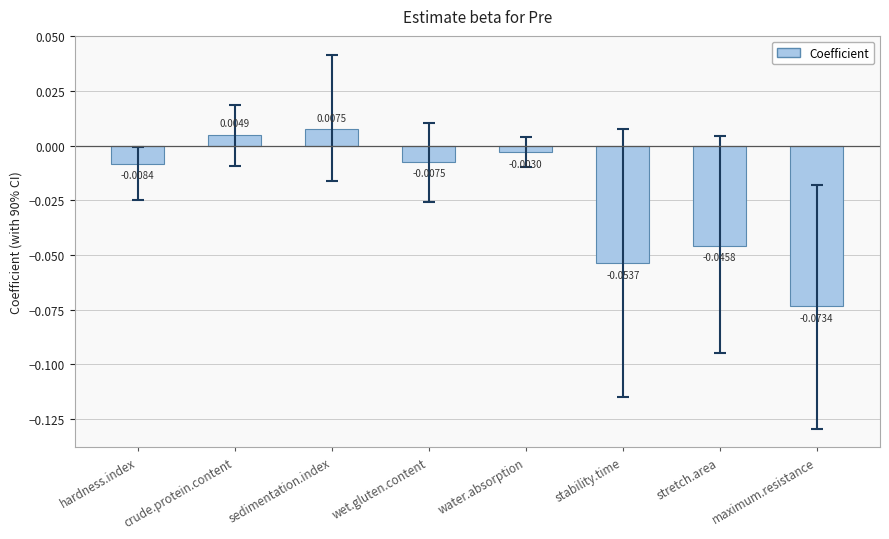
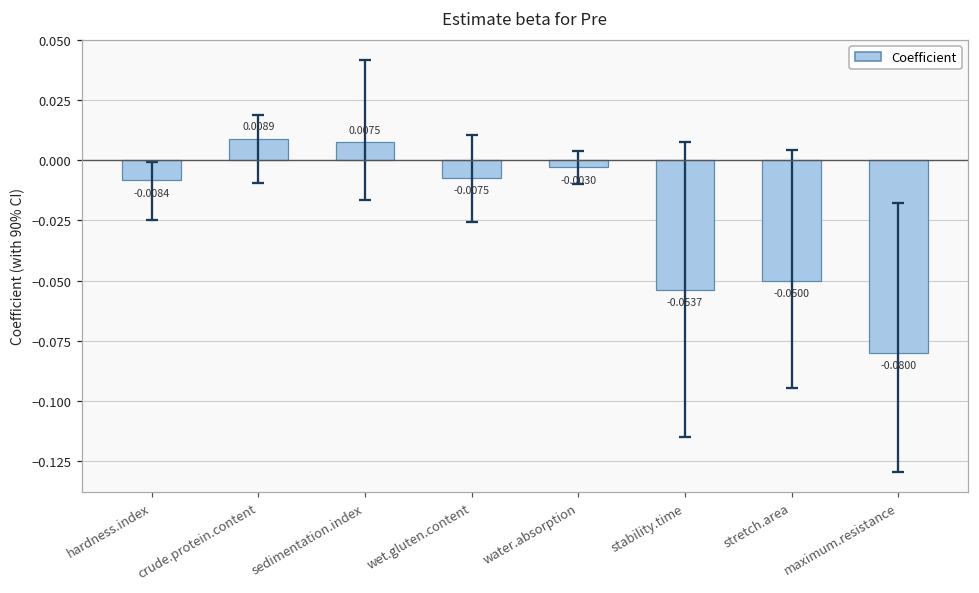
  {
    "Coefficient": {
      "hardness.index": -0.0084,
-     "crude.protein.content": 0.0049,
+     "crude.protein.content": 0.0089,
      "sedimentation.index": 0.0075,
      "wet.gluten.content": -0.0075,
      "stability.time": -0.0537,
-     "stretch.area": -0.0458,
-     "maximum.resistance": -0.0734
+     "stretch.area": -0.0500,
+     "maximum.resistance": -0.0800
    }
  }
